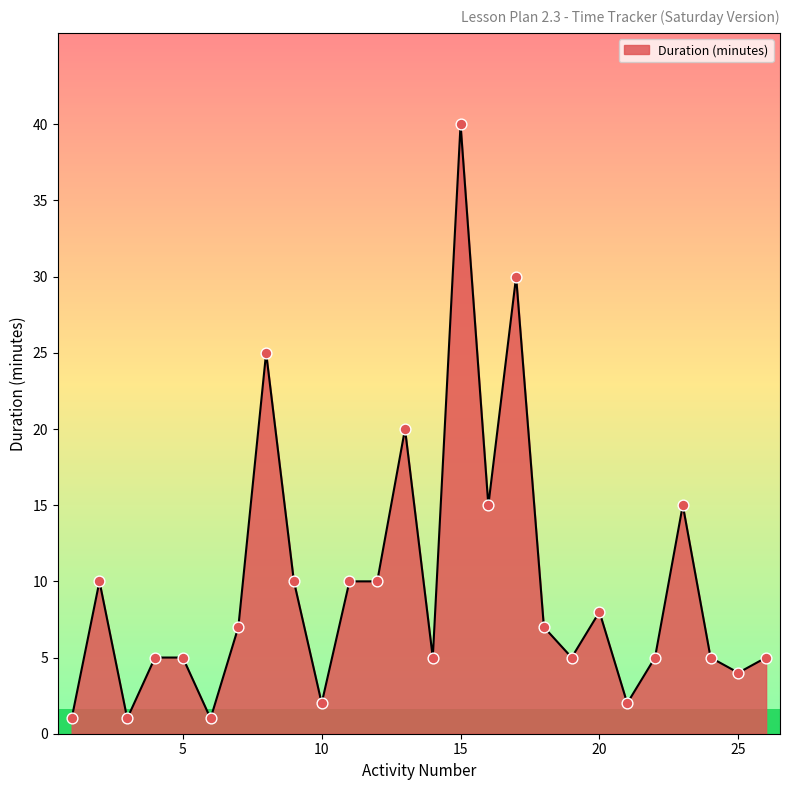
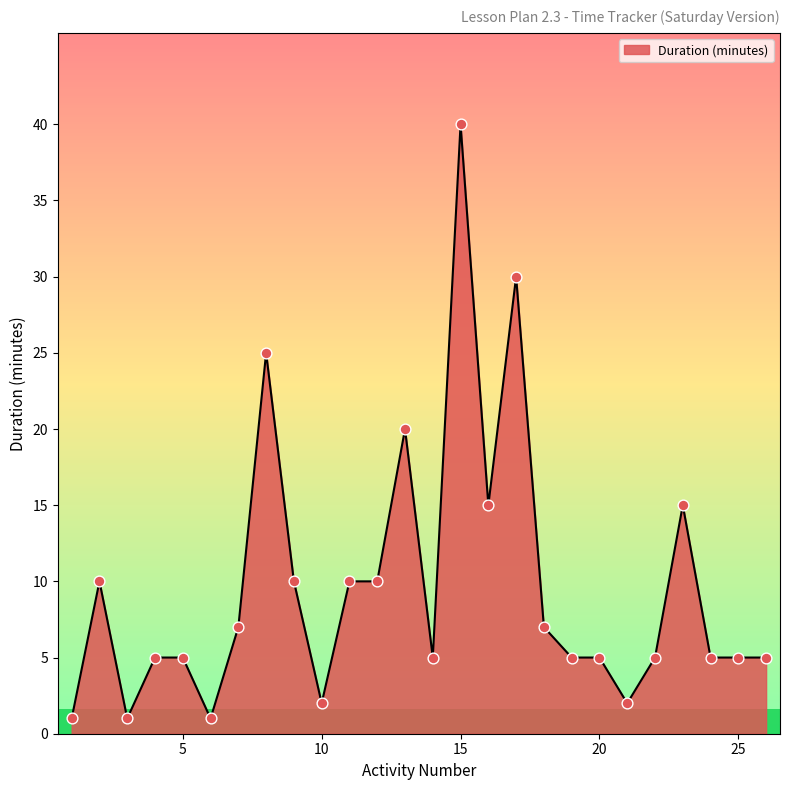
  {
    "5": 5,
    "10": 2,
    "15": 40,
-   "20": 8,
-   "25": 4
+   "20": 5,
+   "25": 5
  }
